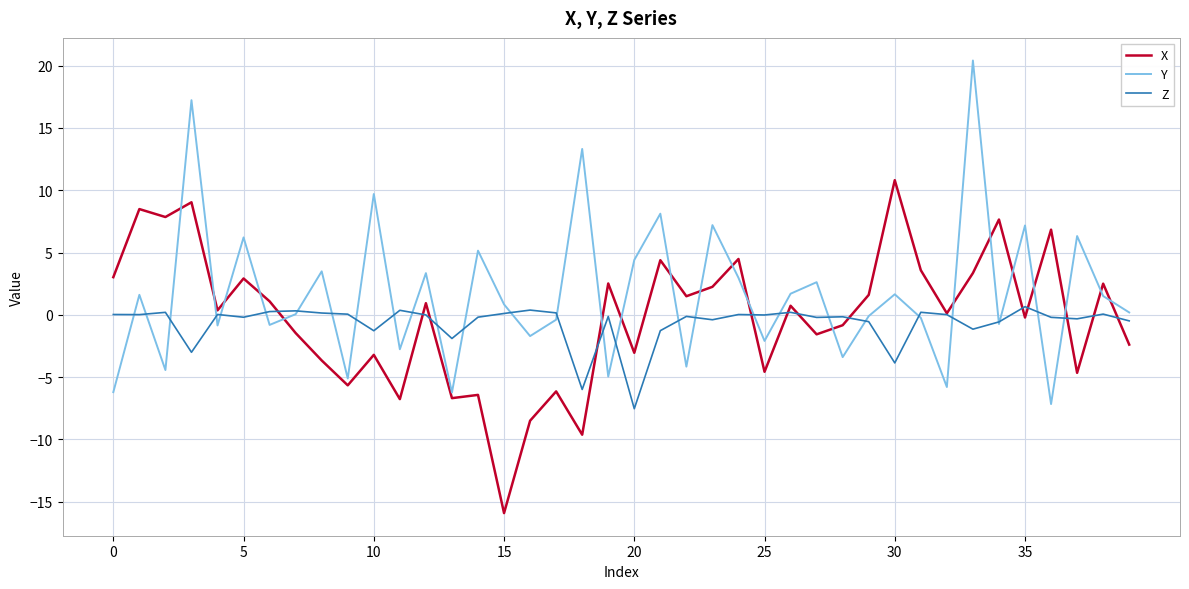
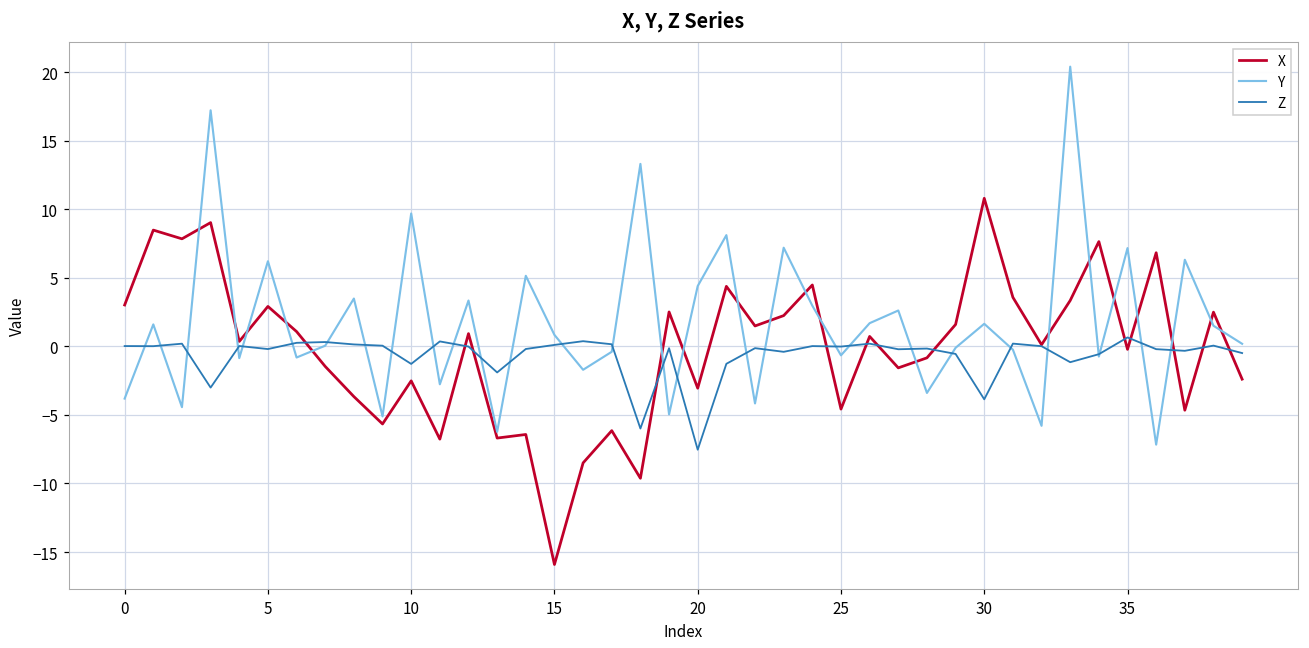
  {
    "X": {
      "0": 3.0,
      "5": 2.9,
-     "10": -3.2,
+     "10": -2.5,
      "15": -15.9,
      "20": -3.0,
      "25": -4.6,
      "30": 10.8,
      "35": -0.2
    },
    "Y": {
-     "0": -6.2,
+     "0": -3.8,
      "5": 6.2,
      "10": 9.7,
      "15": 0.8,
      "20": 4.4,
-     "25": -2.1,
+     "25": -0.6,
      "30": 1.7,
      "35": 7.2
    },
    "Z": {
      "0": 0.0,
      "5": -0.2,
      "10": -1.3,
      "15": 0.1,
      "20": -7.5,
      "25": 0.0,
      "30": -3.9,
      "35": 0.7
    }
  }
